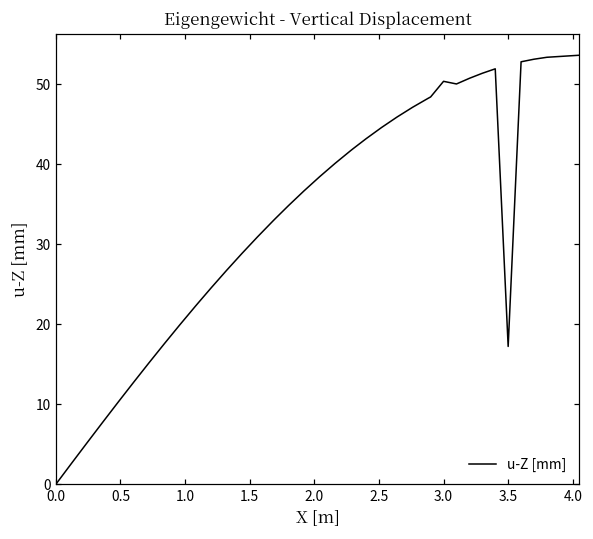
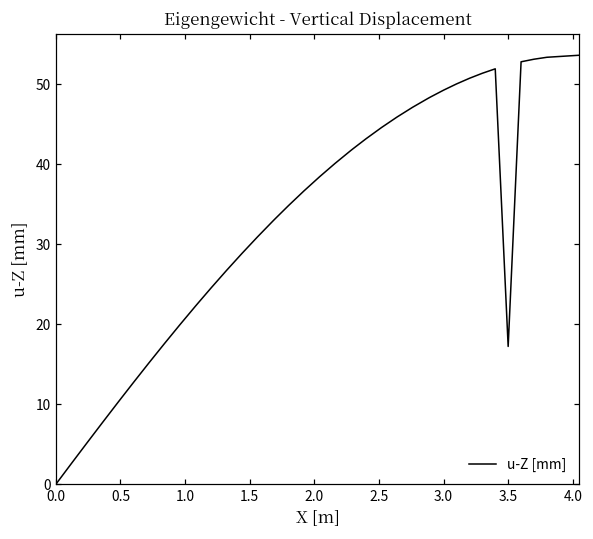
  {
    "0.0": 0,
    "0.5": 11,
-   "3.0": 50,
+   "3.0": 49,
    "3.5": 17
  }
